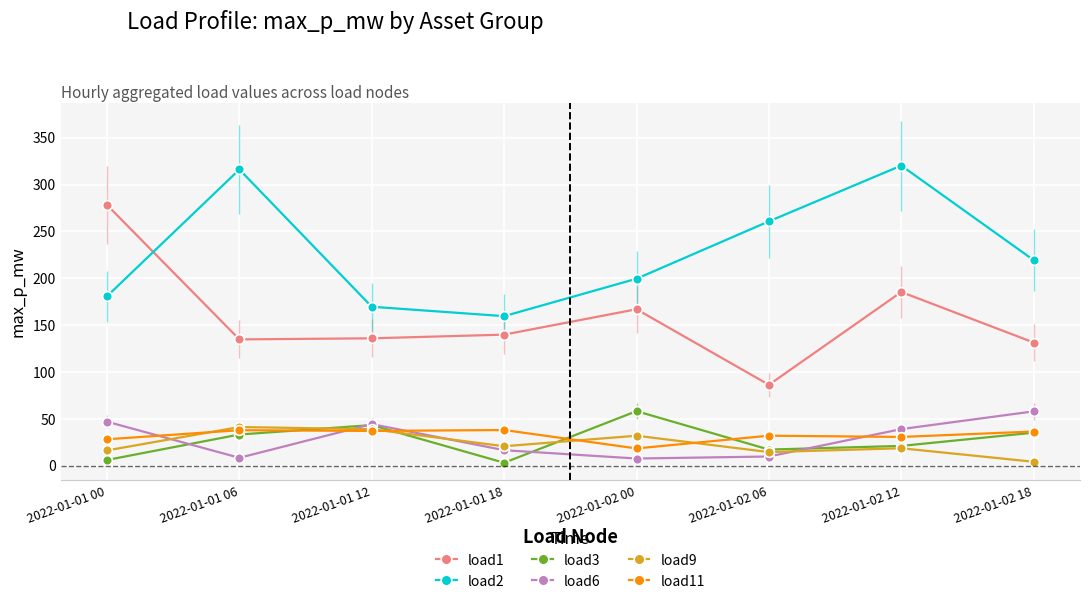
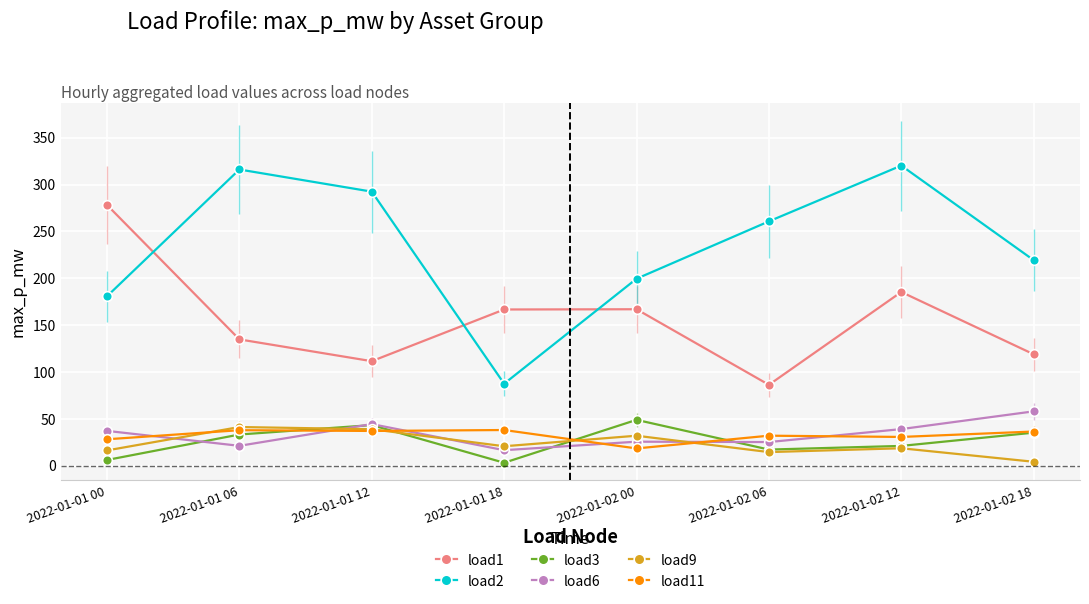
  {
    "load1": {
      "2022-01-01 00": 280,
      "2022-01-01 06": 130,
-     "2022-01-01 12": 140,
-     "2022-01-01 18": 140,
+     "2022-01-01 12": 110,
+     "2022-01-01 18": 170,
      "2022-01-02 00": 170,
      "2022-01-02 06": 90,
      "2022-01-02 12": 190,
-     "2022-01-02 18": 130
+     "2022-01-02 18": 120
    },
    "load2": {
      "2022-01-01 00": 180,
      "2022-01-01 06": 320,
-     "2022-01-01 12": 170,
-     "2022-01-01 18": 160,
+     "2022-01-01 12": 290,
+     "2022-01-01 18": 90,
      "2022-01-02 00": 200,
      "2022-01-02 06": 260,
      "2022-01-02 12": 320,
      "2022-01-02 18": 220
    },
    "load3": {
      "2022-01-01 00": 10,
      "2022-01-01 06": 30,
      "2022-01-01 18": 0,
-     "2022-01-02 00": 60
+     "2022-01-02 00": 50
    },
    "load6": {
-     "2022-01-01 00": 50,
-     "2022-01-01 06": 10,
+     "2022-01-01 00": 40,
+     "2022-01-01 06": 20,
      "2022-01-01 18": 20,
-     "2022-01-02 00": 10,
-     "2022-01-02 06": 10,
+     "2022-01-02 00": 30,
+     "2022-01-02 06": 30,
      "2022-01-02 12": 40,
      "2022-01-02 18": 60
    }
  }
